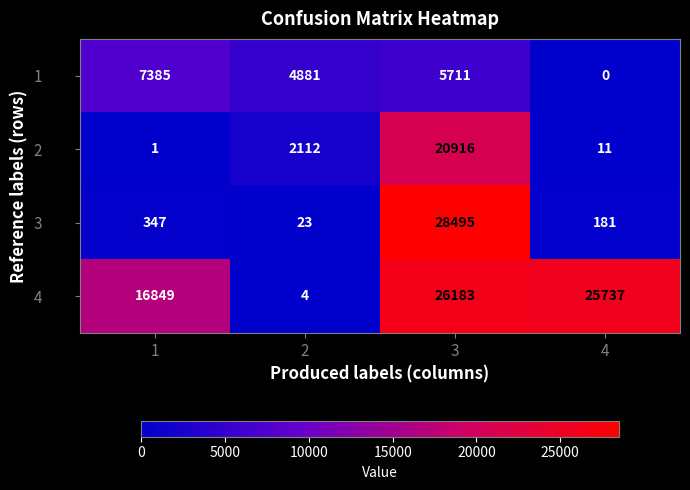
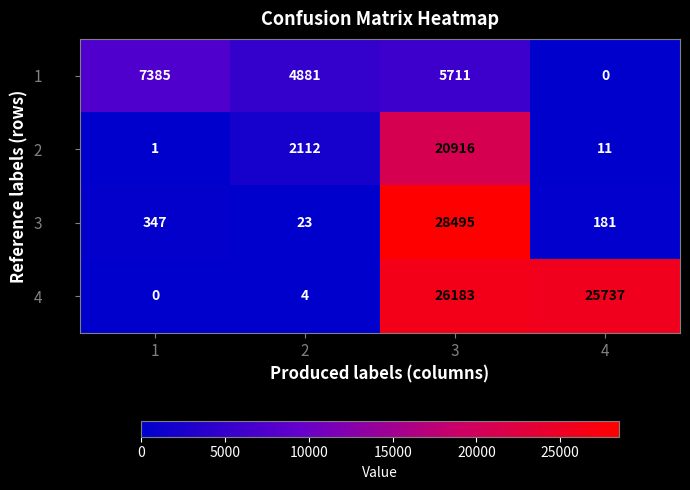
  {
    "1": {
      "1": 7385,
      "2": 4881,
      "3": 5711,
      "4": 0
    },
    "2": {
      "1": 1,
      "2": 2112,
      "3": 20916,
      "4": 11
    },
    "3": {
      "1": 347,
      "2": 23,
      "3": 28495,
      "4": 181
    },
    "4": {
-     "1": 16849,
+     "1": 0,
      "2": 4,
      "3": 26183,
      "4": 25737
    }
  }
